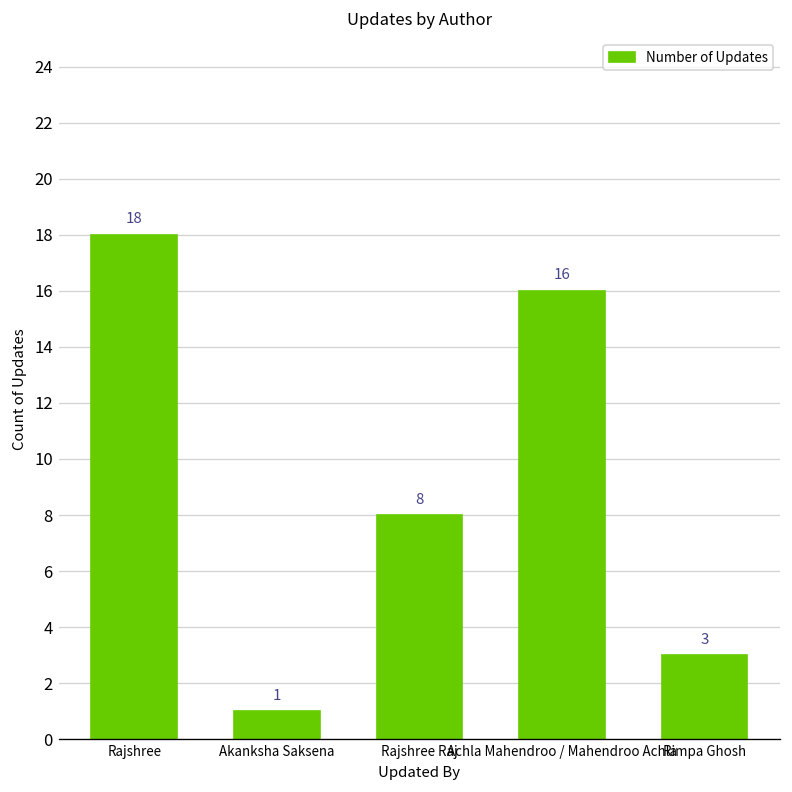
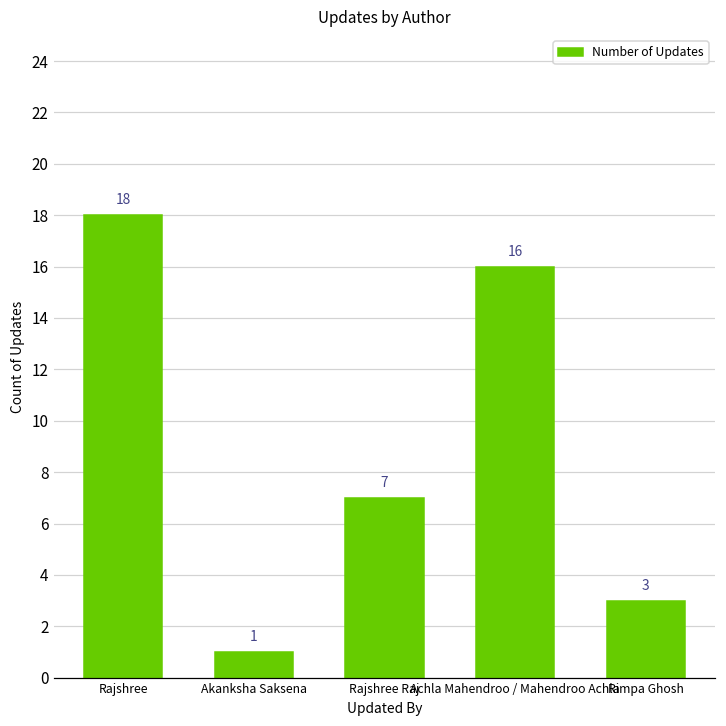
  {
    "Rajshree": 18,
    "Akanksha Saksena": 1,
-   "Rajshree Raj": 8,
+   "Rajshree Raj": 7,
    "Achla Mahendroo / Mahendroo Achla": 16
  }
